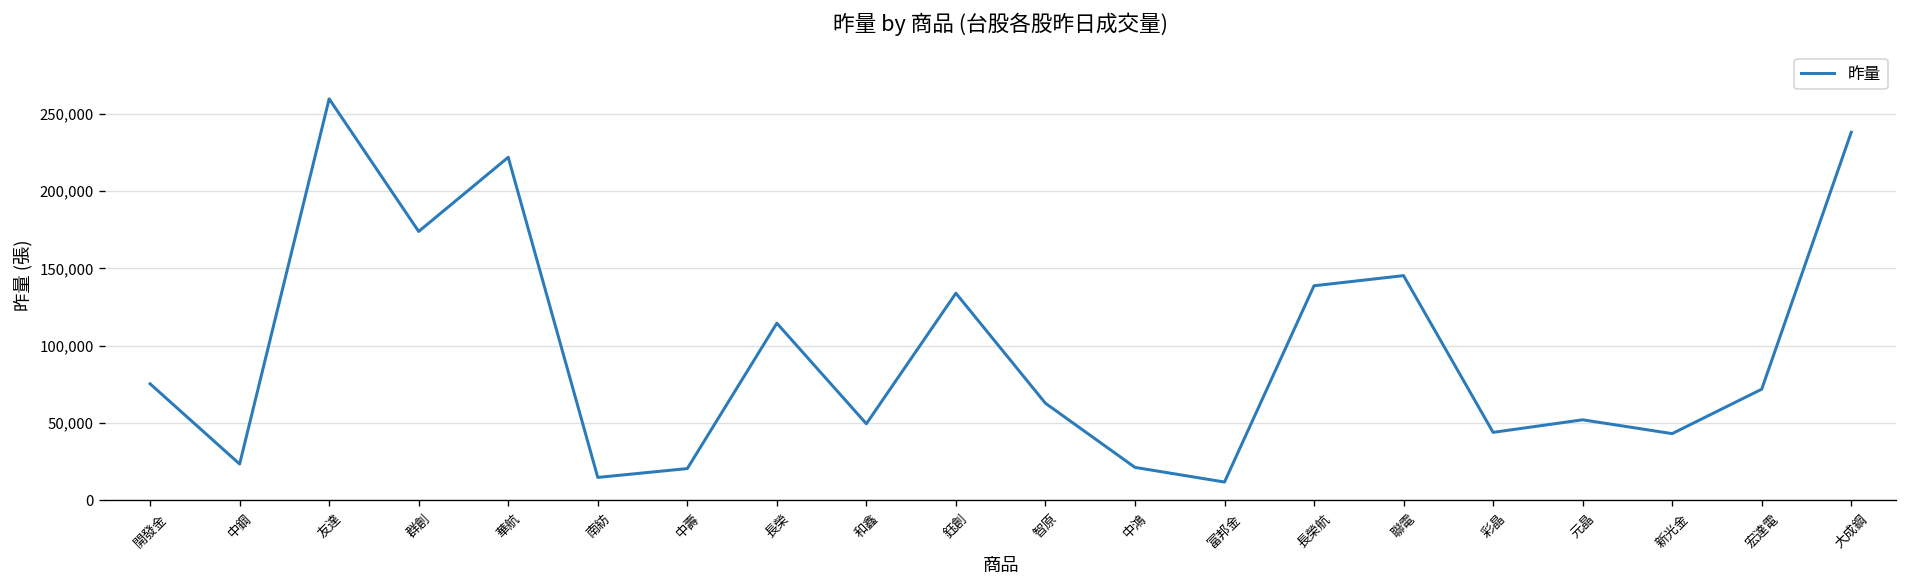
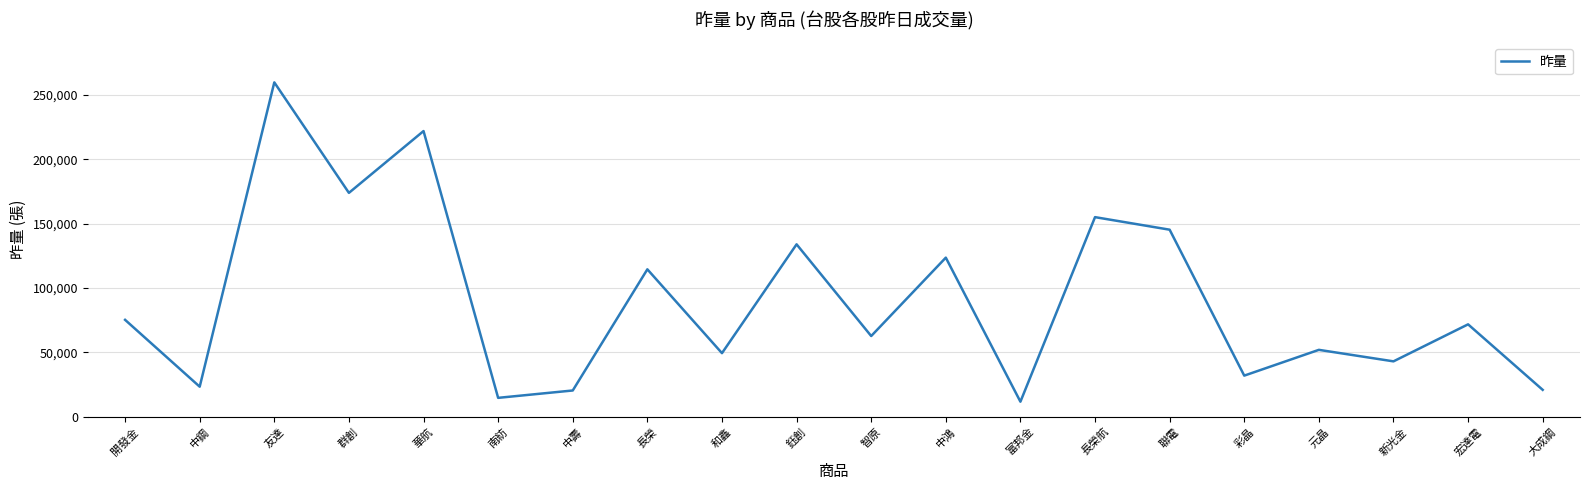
  {
    "開發金": "75,000",
    "中鋼": "23,000",
    "友達": "260,000",
    "群創": "174,000",
    "華航": "222,000",
    "南紡": "15,000",
    "中壽": "20,000",
    "長榮": "115,000",
    "和鑫": "49,000",
    "鈺創": "134,000",
    "智原": "63,000",
-   "中鴻": "21,000",
+   "中鴻": "124,000",
    "富邦金": "12,000",
-   "長榮航": "139,000",
+   "長榮航": "155,000",
    "聯電": "145,000",
-   "彩晶": "44,000",
+   "彩晶": "32,000",
    "元晶": "52,000",
    "新光金": "43,000",
    "宏達電": "72,000",
-   "大成鋼": "238,000"
+   "大成鋼": "21,000"
  }
